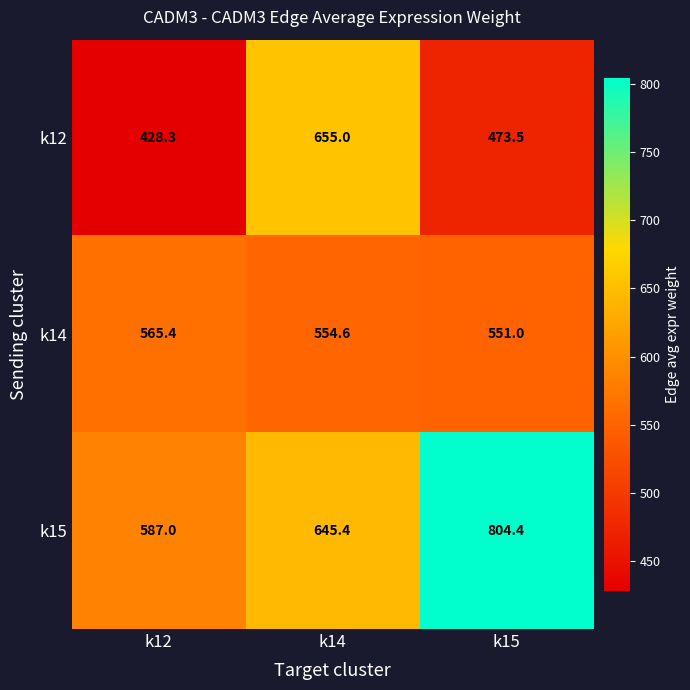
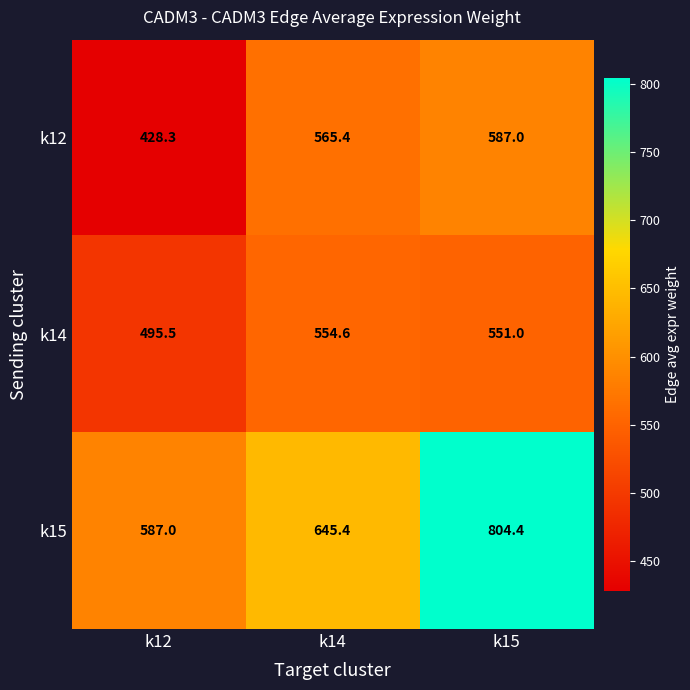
  {
    "k12": {
      "k12": 428.3,
-     "k14": 655.0,
-     "k15": 473.5
+     "k14": 565.4,
+     "k15": 587.0
    },
    "k14": {
-     "k12": 565.4,
+     "k12": 495.5,
      "k14": 554.6,
      "k15": 551.0
    },
    "k15": {
      "k12": 587.0,
      "k14": 645.4,
      "k15": 804.4
    }
  }
